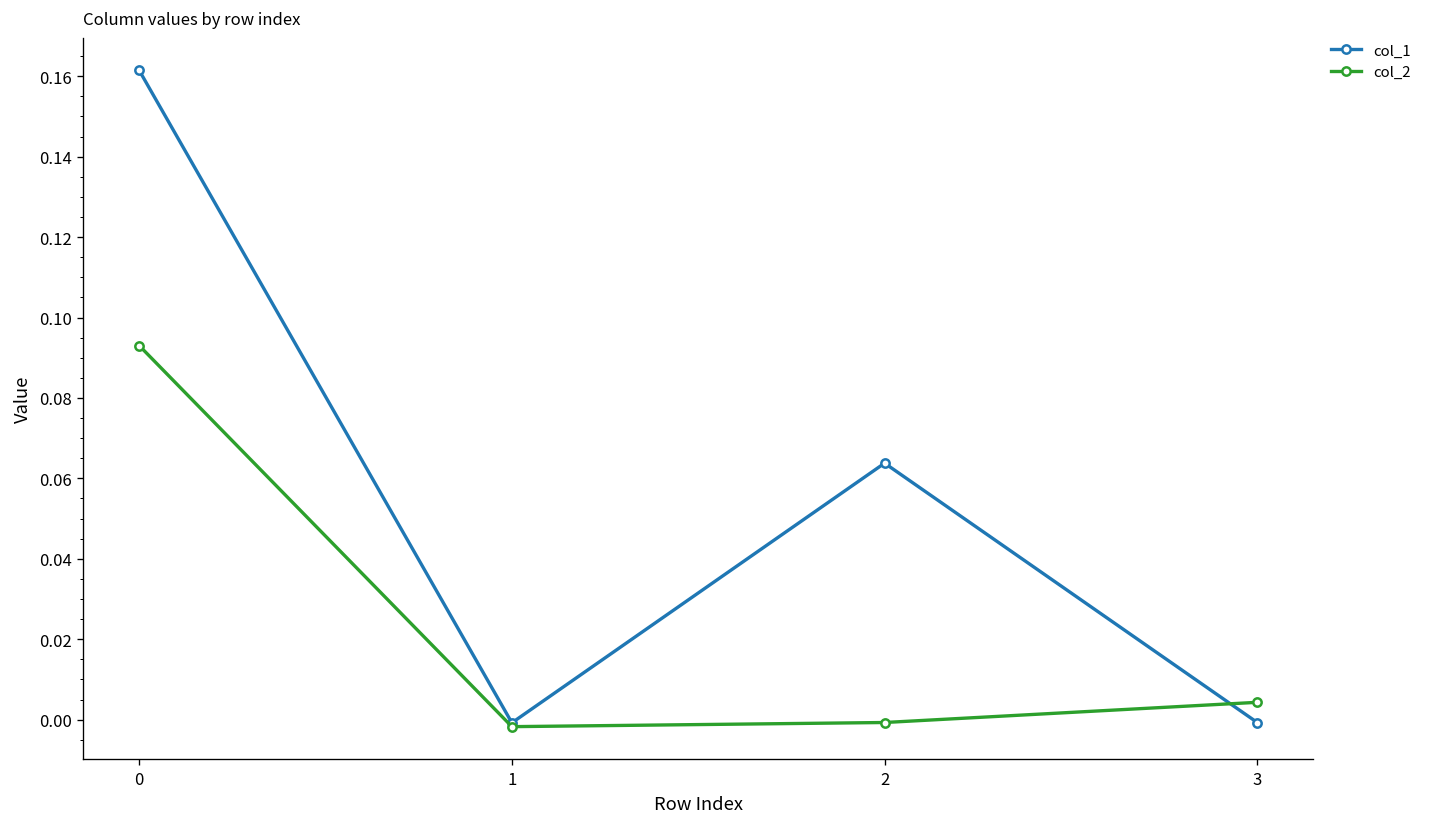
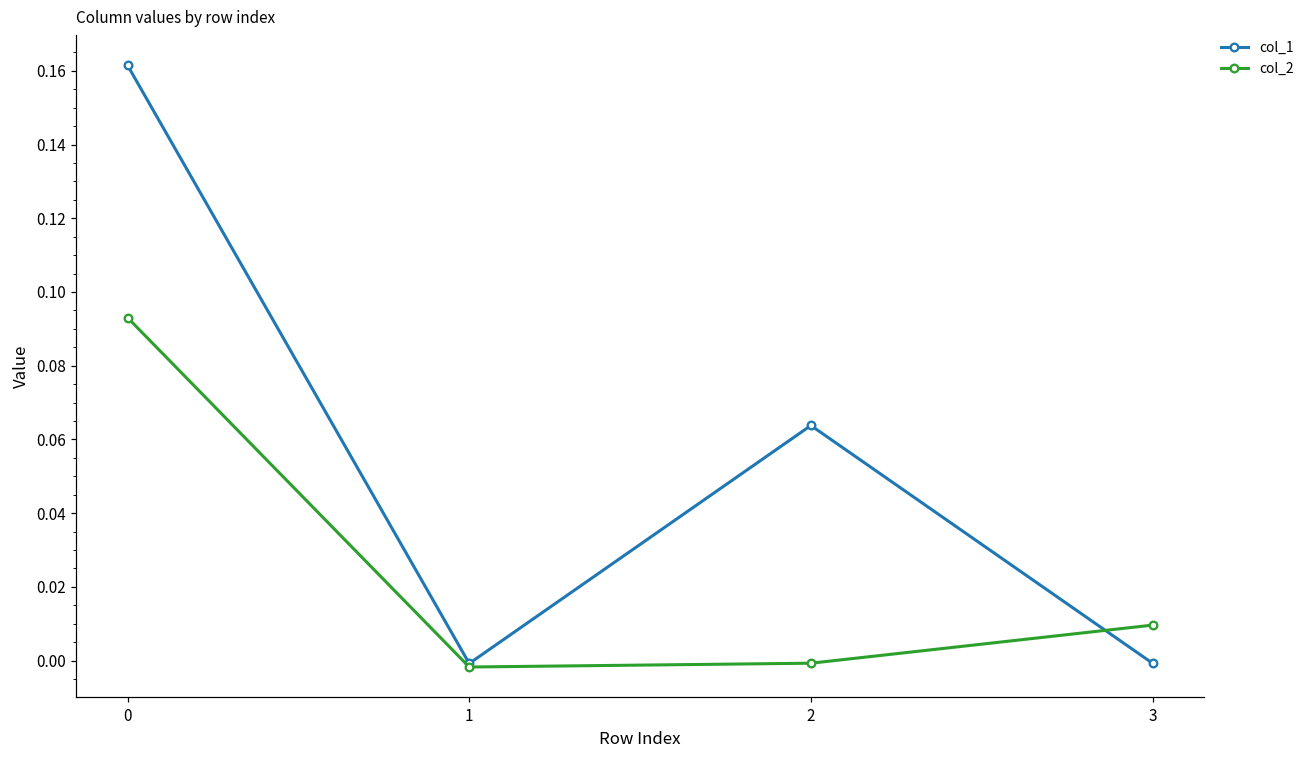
  {
    "col_1": {
      "0": 0.161,
      "1": -0.001,
      "2": 0.064,
      "3": -0.001
    },
    "col_2": {
      "0": 0.093,
      "1": -0.002,
      "2": -0.001,
-     "3": 0.004
+     "3": 0.010
    }
  }
